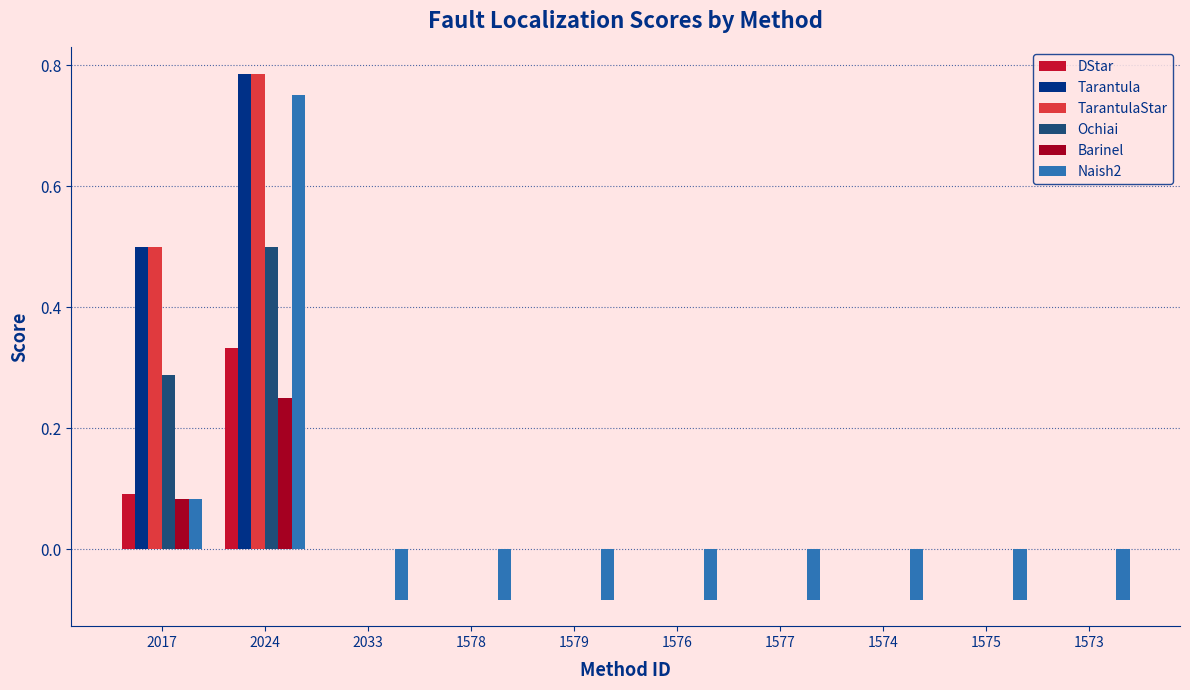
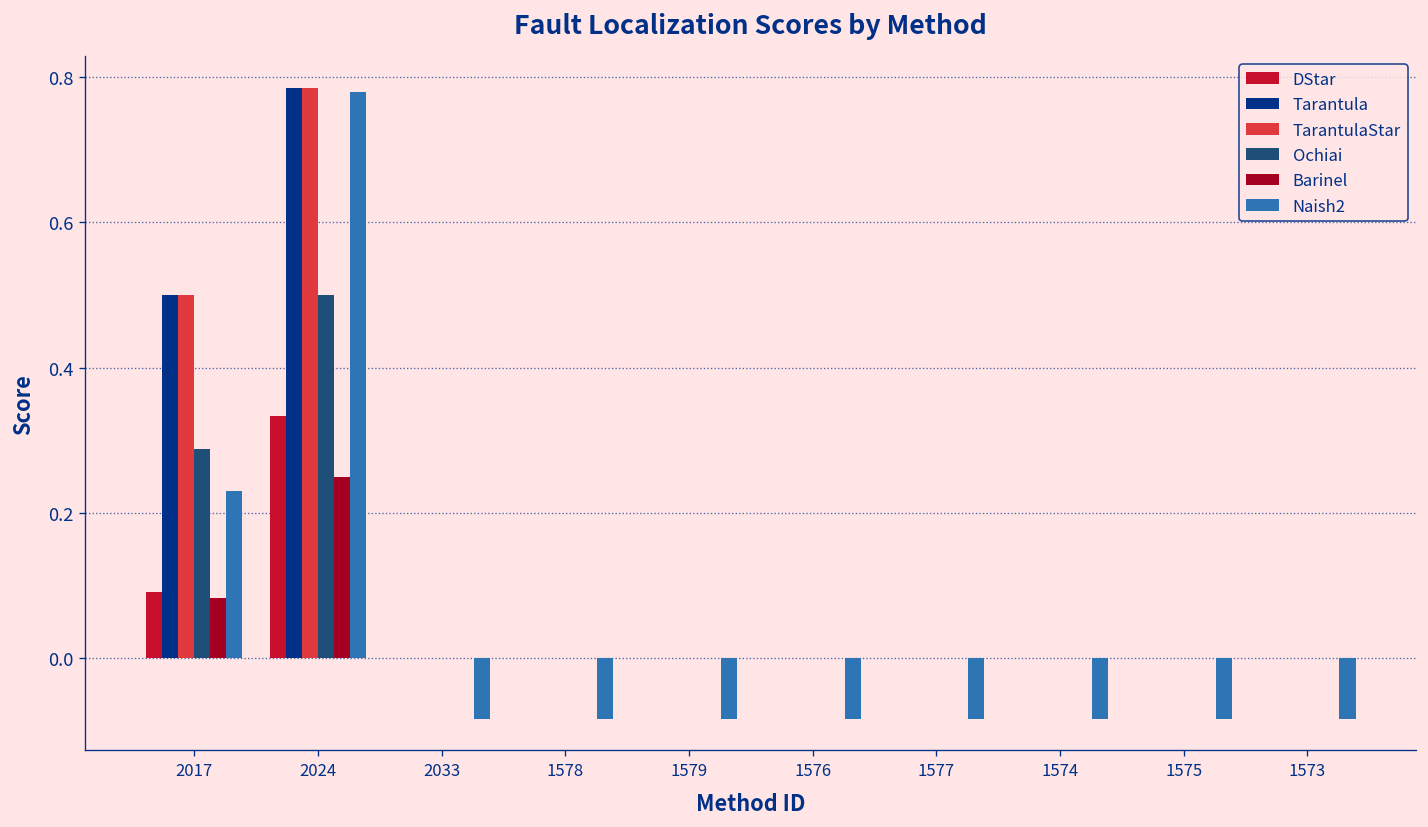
  {
    "Naish2": {
-     "2017": 0.08,
-     "2024": 0.75,
+     "2017": 0.23,
+     "2024": 0.78,
      "2033": -0.08,
      "1578": -0.08,
      "1579": -0.08,
      "1576": -0.08,
      "1577": -0.08,
      "1574": -0.08,
      "1575": -0.08,
      "1573": -0.08
    }
  }
